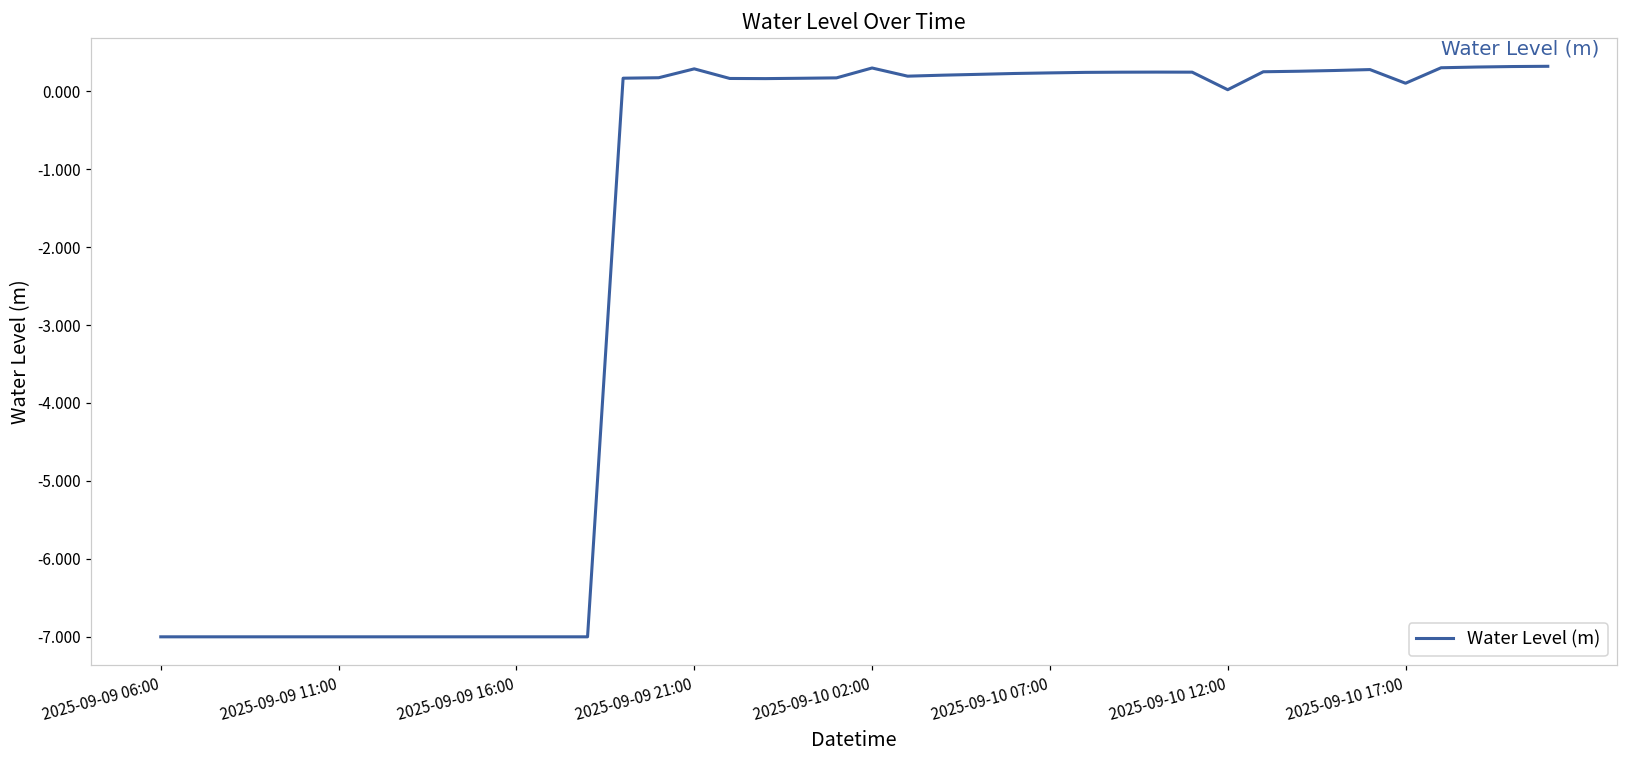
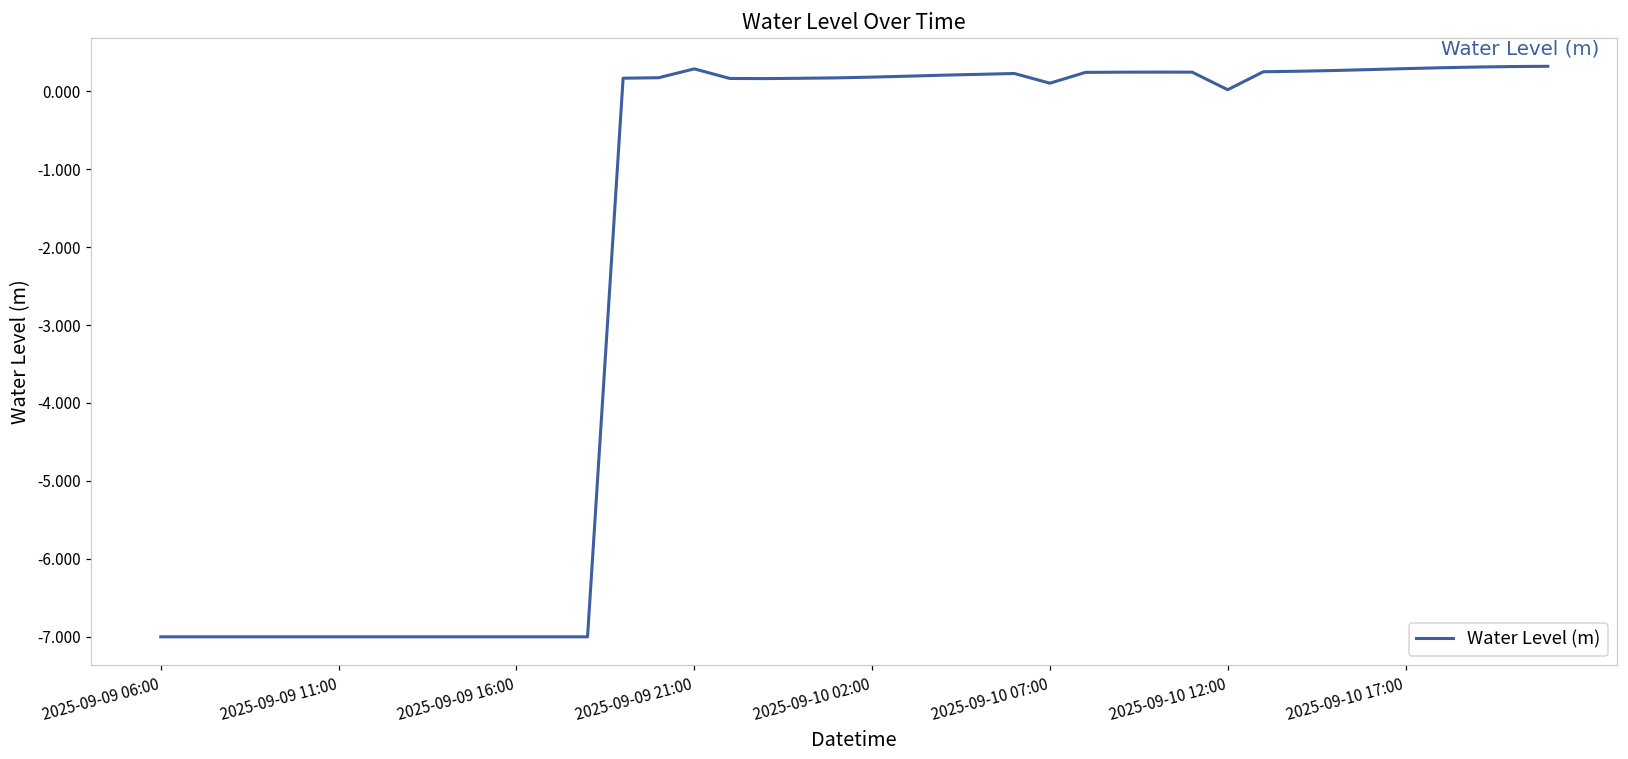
  {
    "2025-09-09 06:00": -7.0,
    "2025-09-09 11:00": -7.0,
    "2025-09-09 16:00": -7.0,
    "2025-09-09 21:00": 0.3,
-   "2025-09-10 02:00": 0.3,
-   "2025-09-10 07:00": 0.2,
+   "2025-09-10 02:00": 0.2,
+   "2025-09-10 07:00": 0.1,
    "2025-09-10 12:00": 0.0,
-   "2025-09-10 17:00": 0.1
+   "2025-09-10 17:00": 0.3
  }
